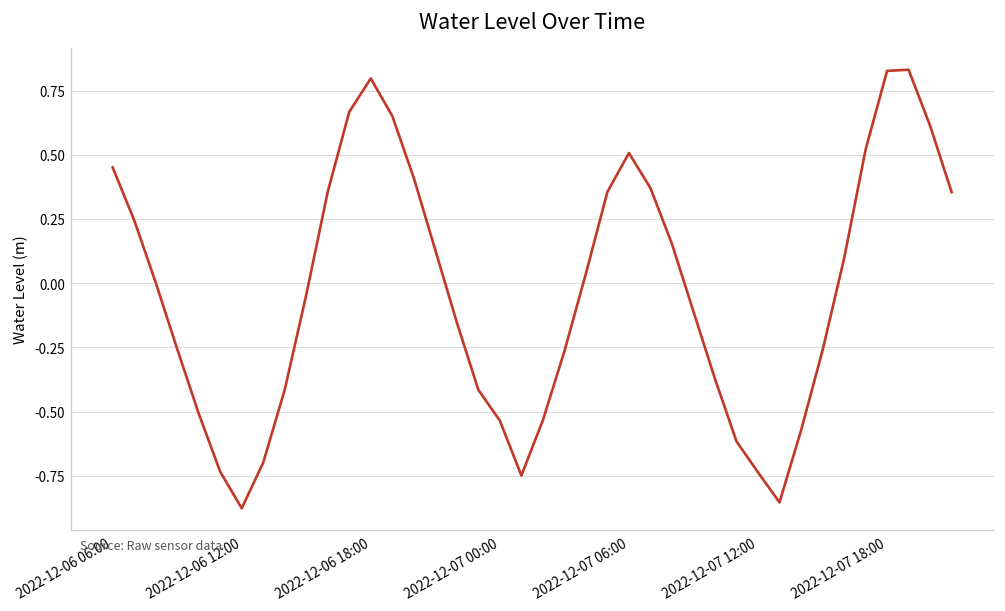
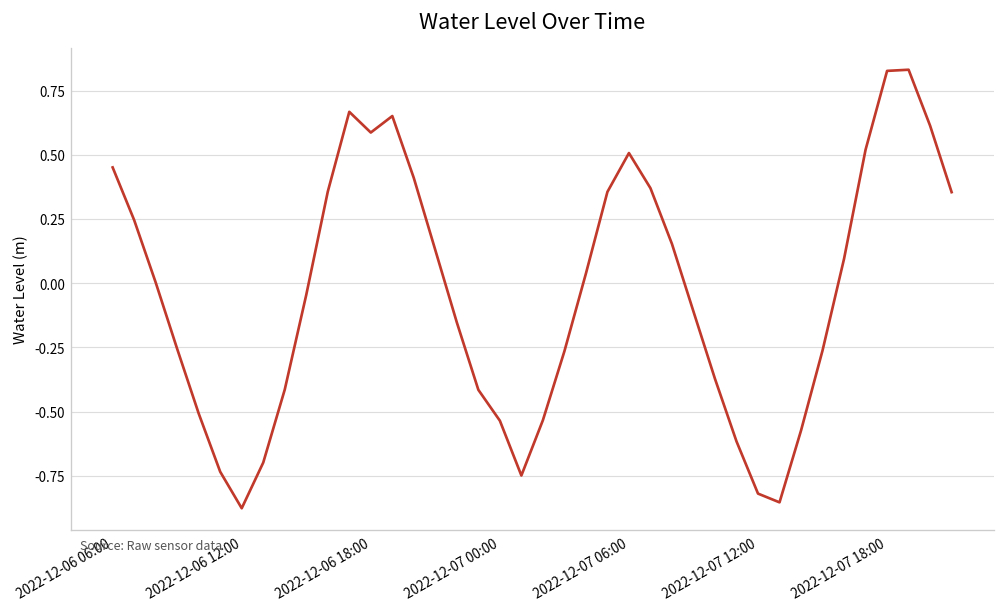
  {
    "2022-12-06 06:00": 0.45,
    "2022-12-06 12:00": -0.88,
-   "2022-12-06 18:00": 0.80,
+   "2022-12-06 18:00": 0.59,
    "2022-12-07 00:00": -0.54,
    "2022-12-07 06:00": 0.51,
-   "2022-12-07 12:00": -0.74,
+   "2022-12-07 12:00": -0.82,
    "2022-12-07 18:00": 0.83
  }
